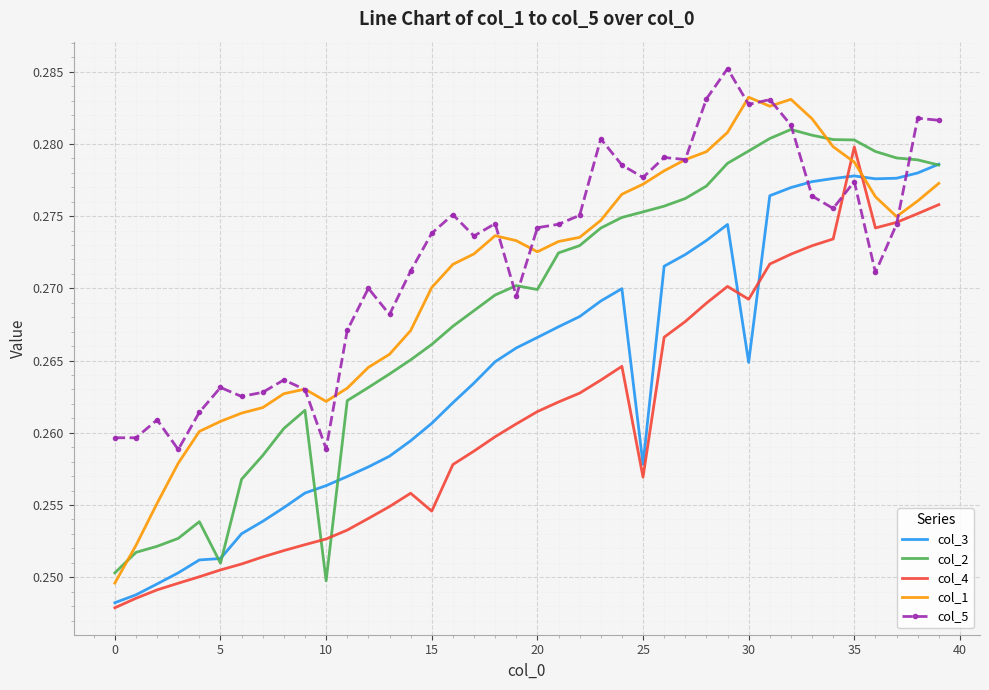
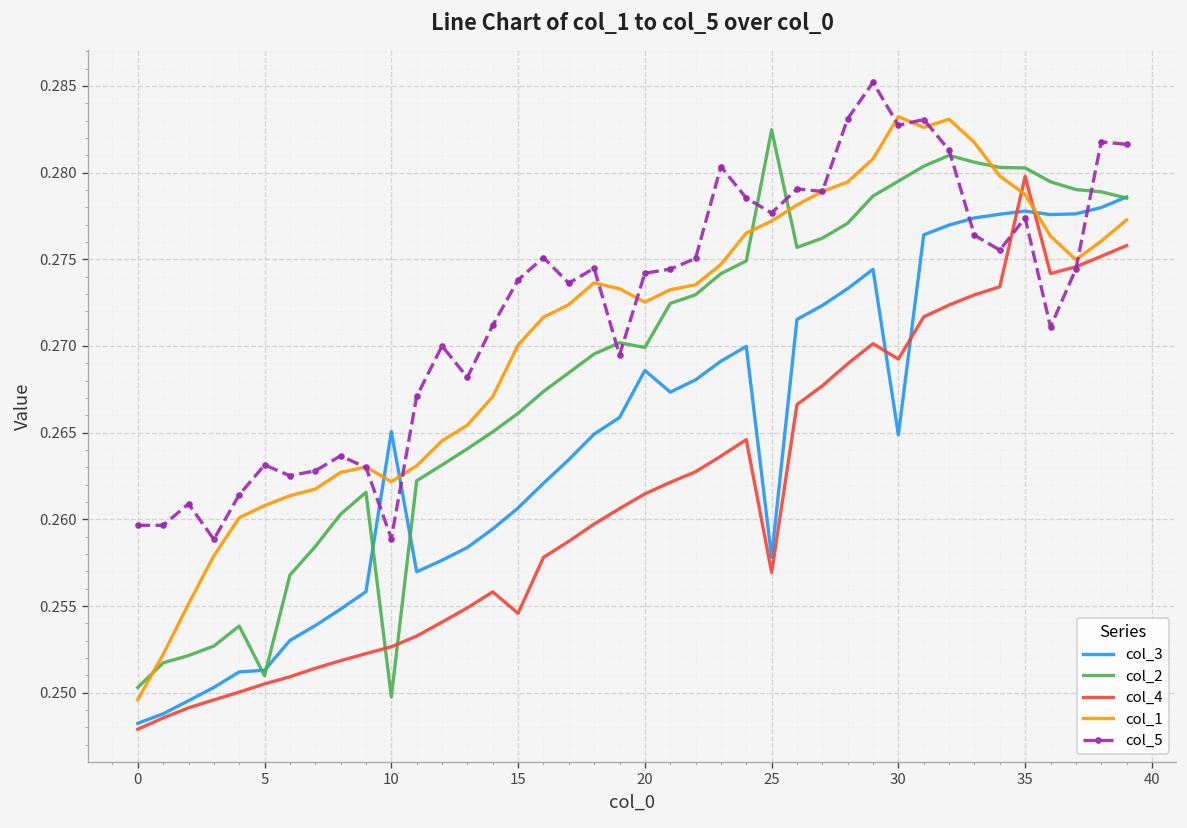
  {
    "col_3": {
      "0": 0.2482,
      "5": 0.2513,
-     "10": 0.2563,
+     "10": 0.2651,
      "15": 0.2607,
-     "20": 0.2666,
+     "20": 0.2686,
      "25": 0.2578,
      "30": 0.2649,
      "35": 0.2778
    },
    "col_2": {
      "0": 0.2503,
      "5": 0.2510,
      "10": 0.2498,
      "15": 0.2661,
      "20": 0.2699,
-     "25": 0.2753,
+     "25": 0.2825,
      "30": 0.2795,
      "35": 0.2803
    },
    "col_4": {
      "0": 0.2479,
      "5": 0.2505,
      "10": 0.2526,
      "15": 0.2546,
      "20": 0.2615,
      "25": 0.2569,
      "30": 0.2692,
      "35": 0.2798
    },
    "col_1": {
      "0": 0.2496,
      "5": 0.2608,
      "10": 0.2622,
      "15": 0.2701,
      "20": 0.2725,
      "25": 0.2772,
      "30": 0.2832,
      "35": 0.2787
    },
    "col_5": {
      "0": 0.2597,
      "5": 0.2631,
      "10": 0.2589,
      "15": 0.2738,
      "20": 0.2742,
      "25": 0.2777,
      "30": 0.2827,
      "35": 0.2774
    }
  }
